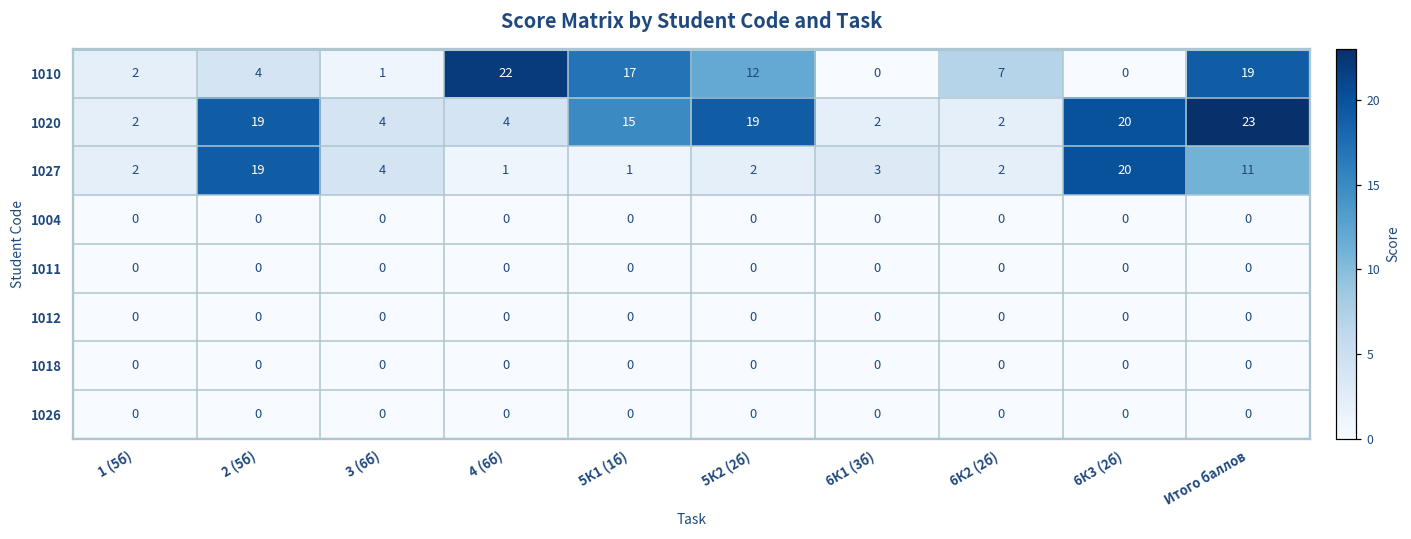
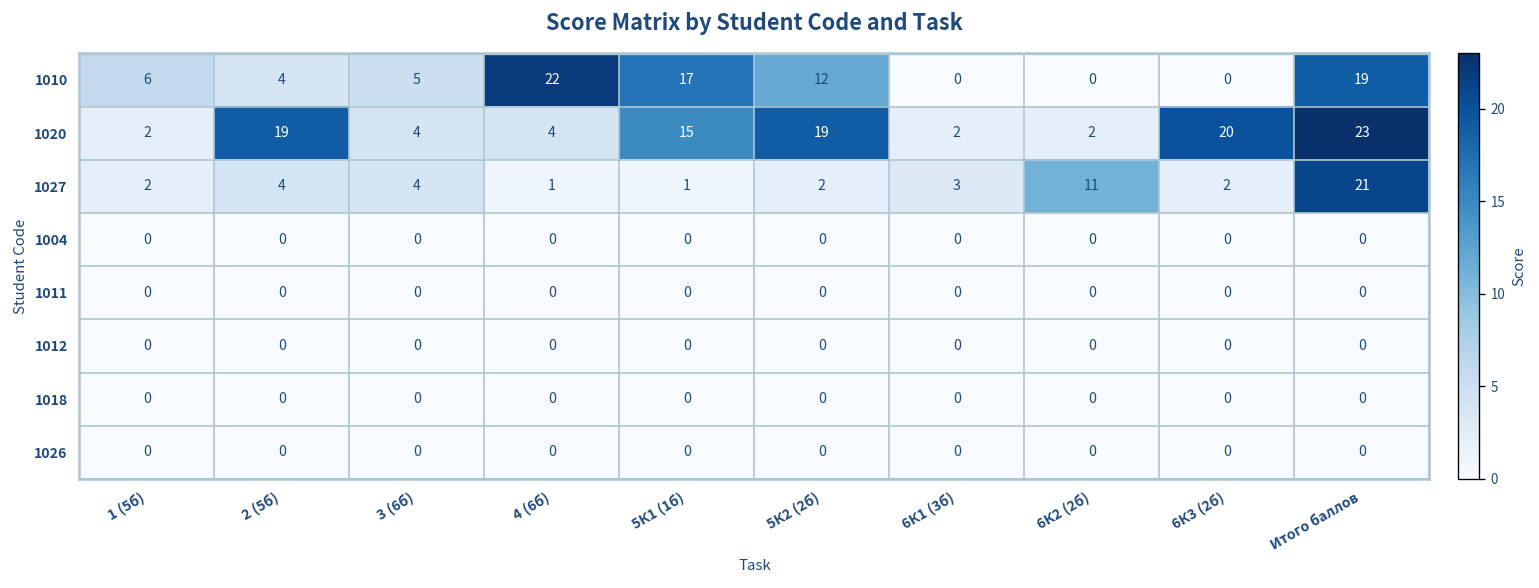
  {
    "1010": {
-     "1 (5б)": 2,
+     "1 (5б)": 6,
      "2 (5б)": 4,
-     "3 (6б)": 1,
+     "3 (6б)": 5,
      "4 (6б)": 22,
      "5К1 (1б)": 17,
      "5К2 (2б)": 12,
      "6К1 (3б)": 0,
-     "6К2 (2б)": 7,
+     "6К2 (2б)": 0,
      "6К3 (2б)": 0,
      "Итого баллов": 19
    },
    "1020": {
      "1 (5б)": 2,
      "2 (5б)": 19,
      "3 (6б)": 4,
      "4 (6б)": 4,
      "5К1 (1б)": 15,
      "5К2 (2б)": 19,
      "6К1 (3б)": 2,
      "6К2 (2б)": 2,
      "6К3 (2б)": 20,
      "Итого баллов": 23
    },
    "1027": {
      "1 (5б)": 2,
-     "2 (5б)": 19,
+     "2 (5б)": 4,
      "3 (6б)": 4,
      "4 (6б)": 1,
      "5К1 (1б)": 1,
      "5К2 (2б)": 2,
      "6К1 (3б)": 3,
-     "6К2 (2б)": 2,
-     "6К3 (2б)": 20,
-     "Итого баллов": 11
+     "6К2 (2б)": 11,
+     "6К3 (2б)": 2,
+     "Итого баллов": 21
    },
    "1004": {
      "1 (5б)": 0,
      "2 (5б)": 0,
      "3 (6б)": 0,
      "4 (6б)": 0,
      "5К1 (1б)": 0,
      "5К2 (2б)": 0,
      "6К1 (3б)": 0,
      "6К2 (2б)": 0,
      "6К3 (2б)": 0,
      "Итого баллов": 0
    },
    "1011": {
      "1 (5б)": 0,
      "2 (5б)": 0,
      "3 (6б)": 0,
      "4 (6б)": 0,
      "5К1 (1б)": 0,
      "5К2 (2б)": 0,
      "6К1 (3б)": 0,
      "6К2 (2б)": 0,
      "6К3 (2б)": 0,
      "Итого баллов": 0
    },
    "1012": {
      "1 (5б)": 0,
      "2 (5б)": 0,
      "3 (6б)": 0,
      "4 (6б)": 0,
      "5К1 (1б)": 0,
      "5К2 (2б)": 0,
      "6К1 (3б)": 0,
      "6К2 (2б)": 0,
      "6К3 (2б)": 0,
      "Итого баллов": 0
    },
    "1018": {
      "1 (5б)": 0,
      "2 (5б)": 0,
      "3 (6б)": 0,
      "4 (6б)": 0,
      "5К1 (1б)": 0,
      "5К2 (2б)": 0,
      "6К1 (3б)": 0,
      "6К2 (2б)": 0,
      "6К3 (2б)": 0,
      "Итого баллов": 0
    },
    "1026": {
      "1 (5б)": 0,
      "2 (5б)": 0,
      "3 (6б)": 0,
      "4 (6б)": 0,
      "5К1 (1б)": 0,
      "5К2 (2б)": 0,
      "6К1 (3б)": 0,
      "6К2 (2б)": 0,
      "6К3 (2б)": 0,
      "Итого баллов": 0
    }
  }
